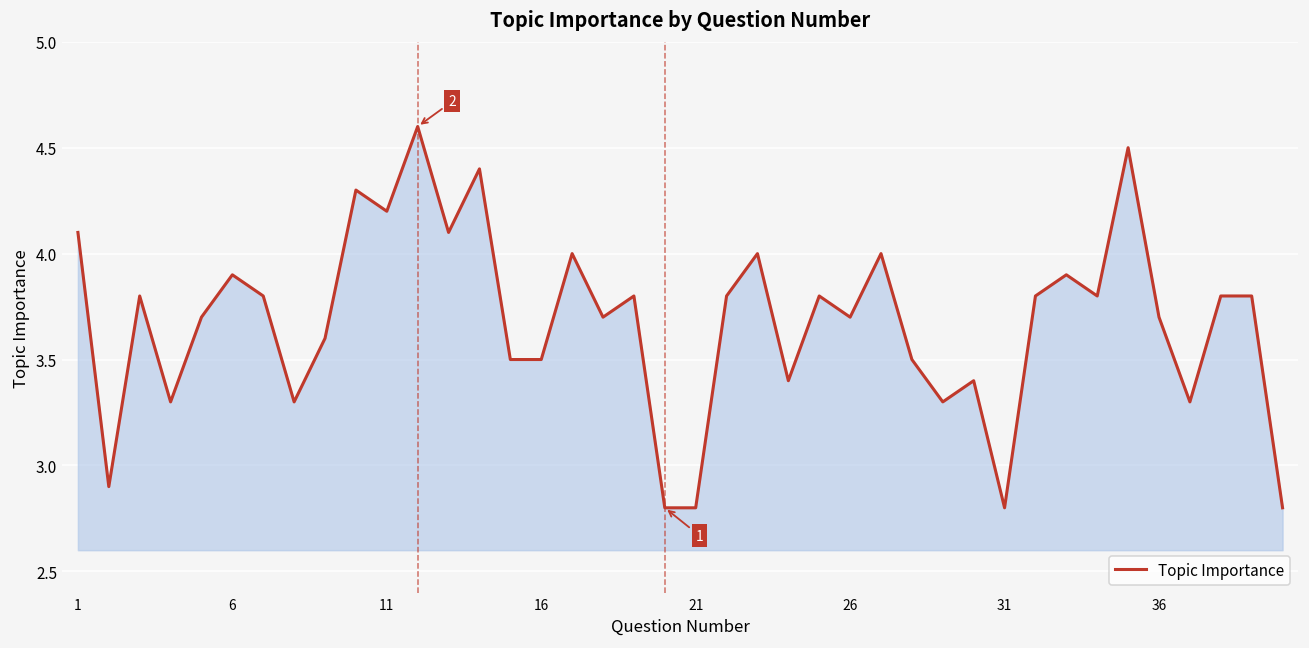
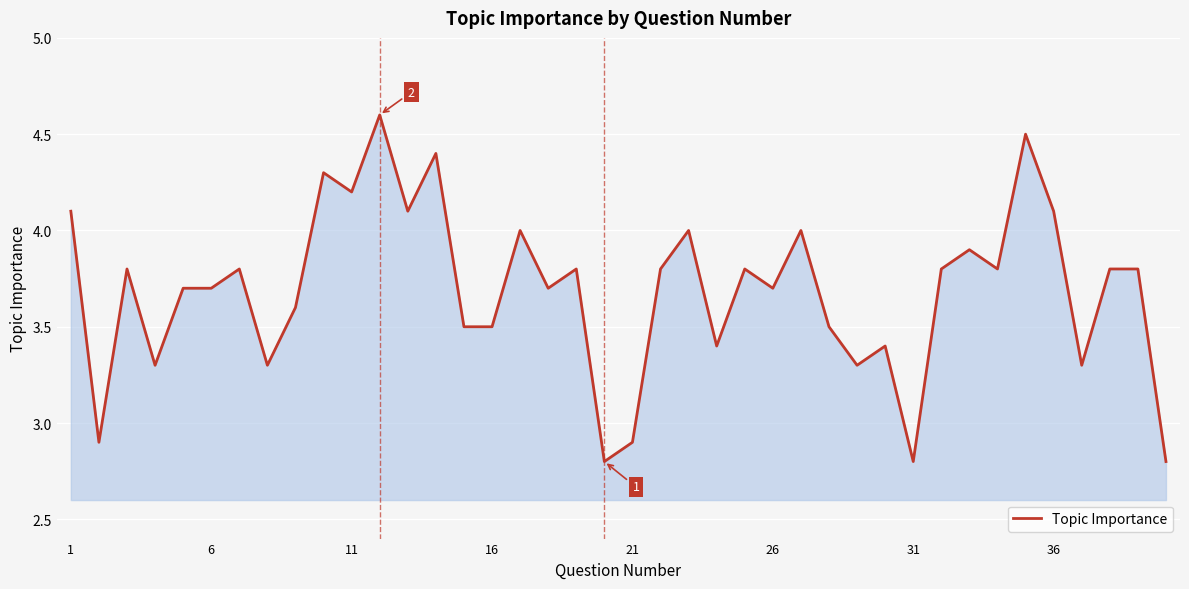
  {
    "1": 4.1,
-   "6": 3.9,
+   "6": 3.7,
    "11": 4.2,
    "16": 3.5,
-   "21": 2.8,
+   "21": 2.9,
    "26": 3.7,
    "31": 2.8,
-   "36": 3.7
+   "36": 4.1
  }
